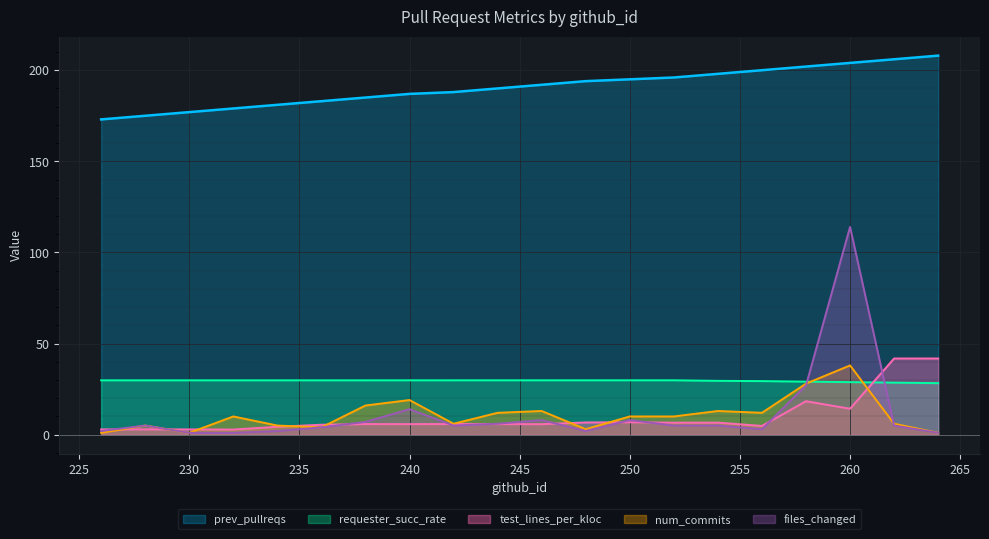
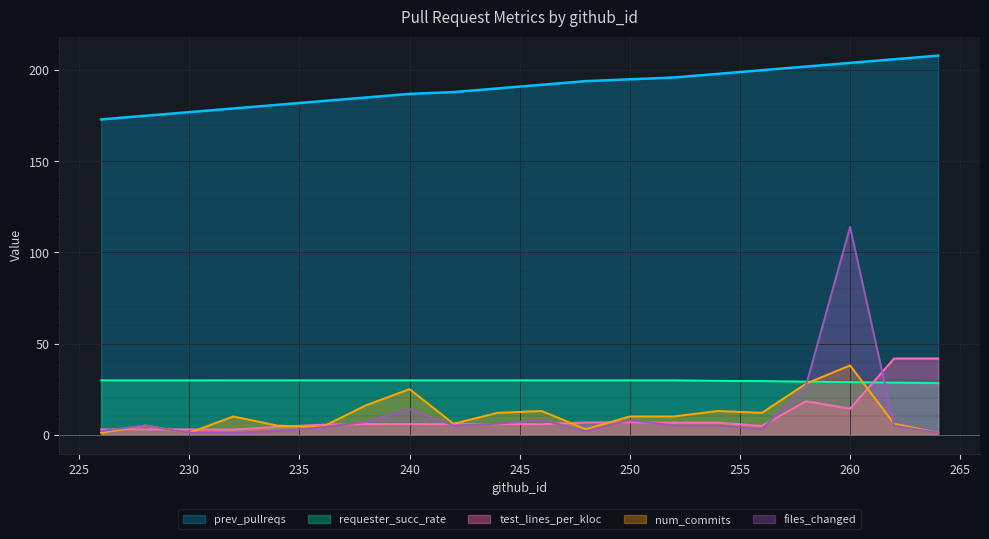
  {
    "test_lines_per_kloc": {
      "230": 3,
      "240": 6,
      "260": 14
    },
    "num_commits": {
-     "240": 19,
+     "240": 25,
      "250": 10,
      "260": 38
    },
    "files_changed": {
      "240": 14,
      "260": 114
    }
  }
